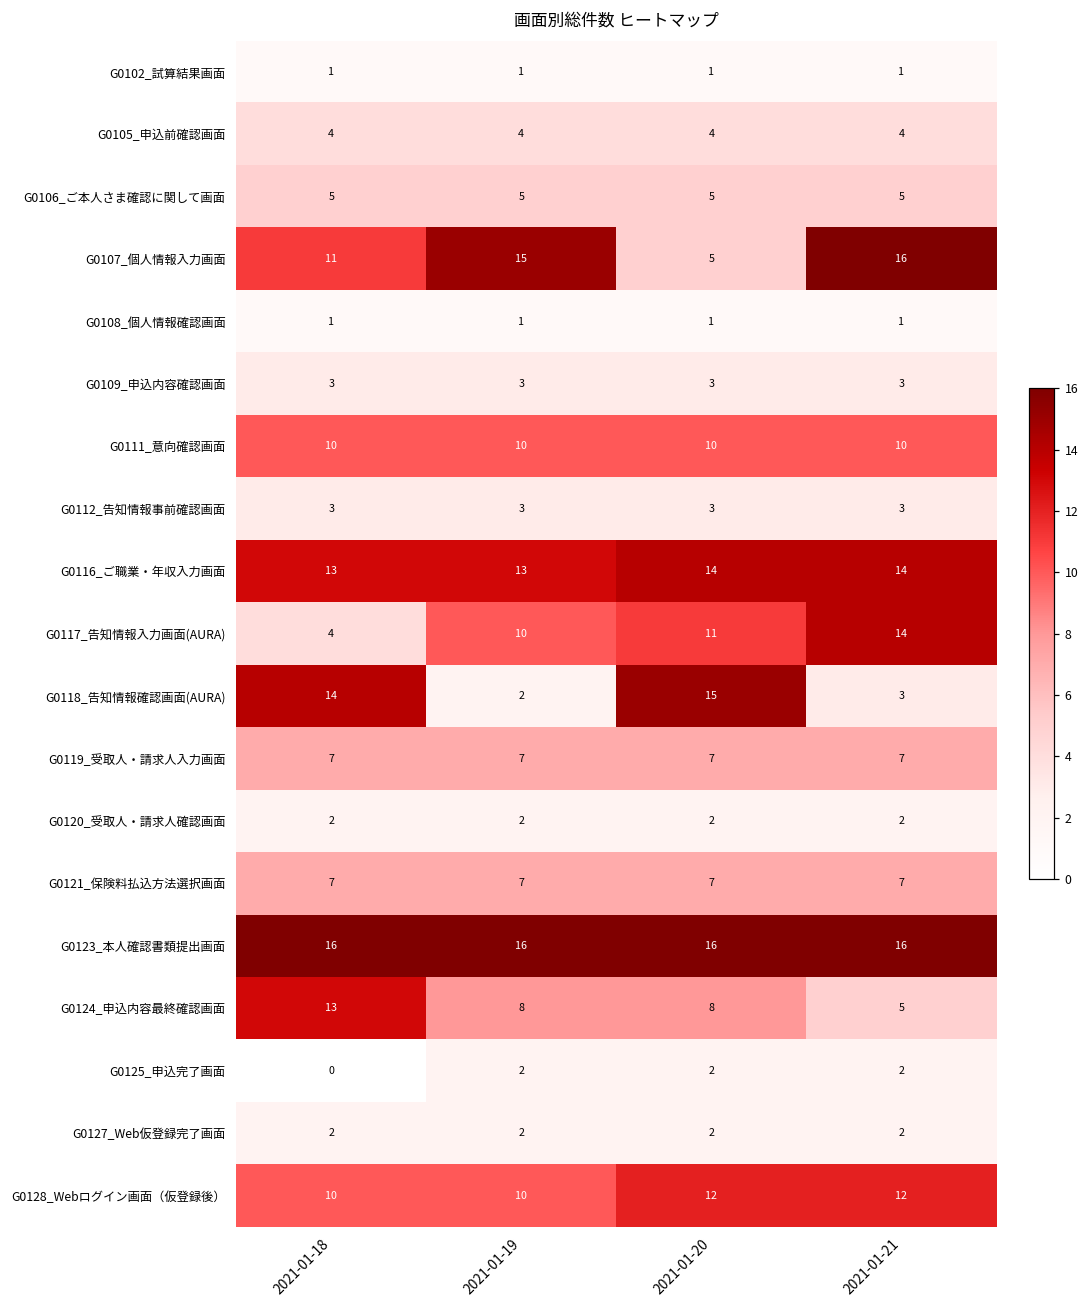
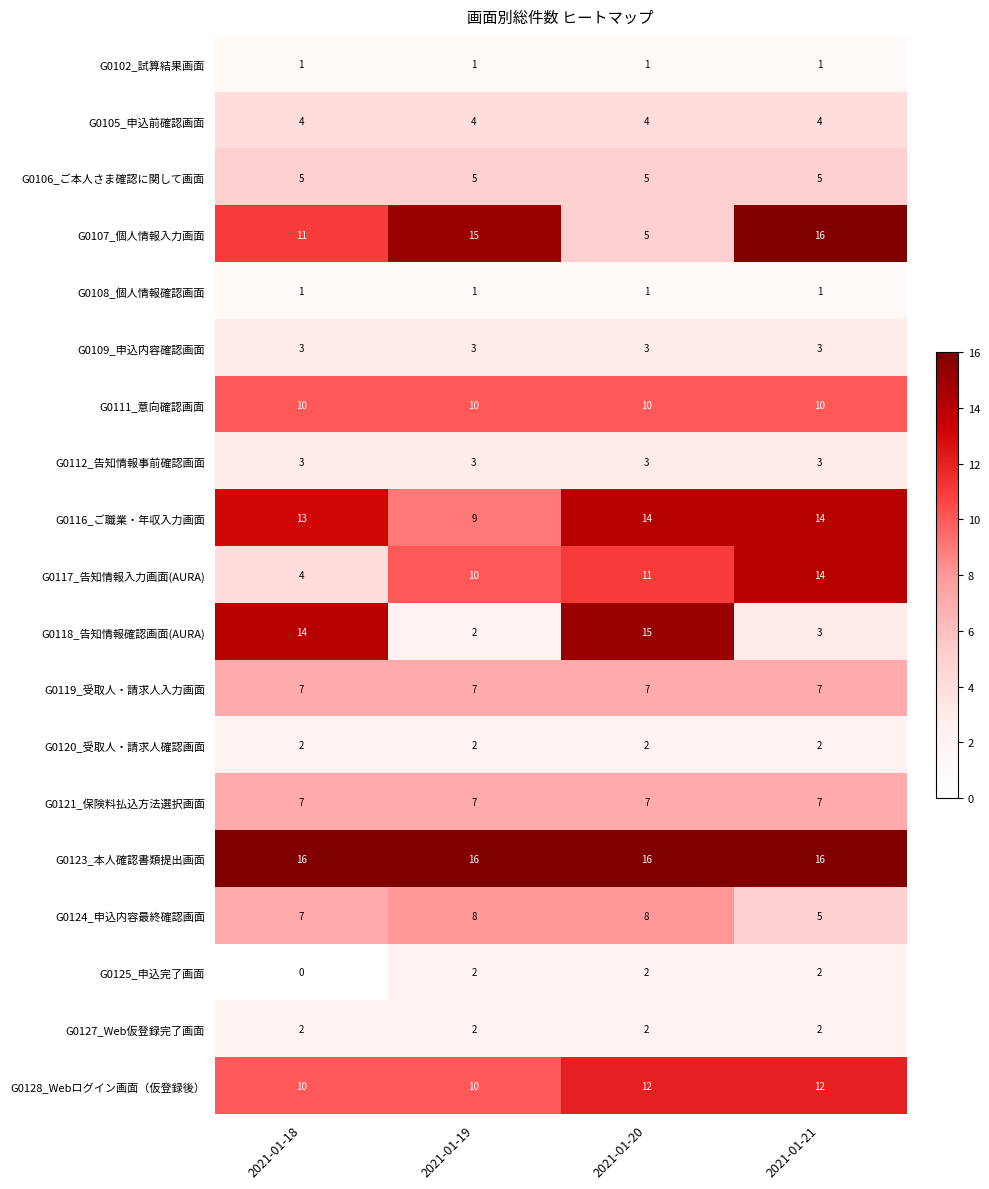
  {
    "G0102_試算結果画面": {
      "2021-01-18": 1,
      "2021-01-19": 1,
      "2021-01-20": 1,
      "2021-01-21": 1
    },
    "G0105_申込前確認画面": {
      "2021-01-18": 4,
      "2021-01-19": 4,
      "2021-01-20": 4,
      "2021-01-21": 4
    },
    "G0106_ご本人さま確認に関して画面": {
      "2021-01-18": 5,
      "2021-01-19": 5,
      "2021-01-20": 5,
      "2021-01-21": 5
    },
    "G0107_個人情報入力画面": {
      "2021-01-18": 11,
      "2021-01-19": 15,
      "2021-01-20": 5,
      "2021-01-21": 16
    },
    "G0108_個人情報確認画面": {
      "2021-01-18": 1,
      "2021-01-19": 1,
      "2021-01-20": 1,
      "2021-01-21": 1
    },
    "G0109_申込内容確認画面": {
      "2021-01-18": 3,
      "2021-01-19": 3,
      "2021-01-20": 3,
      "2021-01-21": 3
    },
    "G0111_意向確認画面": {
      "2021-01-18": 10,
      "2021-01-19": 10,
      "2021-01-20": 10,
      "2021-01-21": 10
    },
    "G0112_告知情報事前確認画面": {
      "2021-01-18": 3,
      "2021-01-19": 3,
      "2021-01-20": 3,
      "2021-01-21": 3
    },
    "G0116_ご職業・年収入力画面": {
      "2021-01-18": 13,
-     "2021-01-19": 13,
+     "2021-01-19": 9,
      "2021-01-20": 14,
      "2021-01-21": 14
    },
    "G0117_告知情報入力画面(AURA)": {
      "2021-01-18": 4,
      "2021-01-19": 10,
      "2021-01-20": 11,
      "2021-01-21": 14
    },
    "G0118_告知情報確認画面(AURA)": {
      "2021-01-18": 14,
      "2021-01-19": 2,
      "2021-01-20": 15,
      "2021-01-21": 3
    },
    "G0119_受取人・請求人入力画面": {
      "2021-01-18": 7,
      "2021-01-19": 7,
      "2021-01-20": 7,
      "2021-01-21": 7
    },
    "G0120_受取人・請求人確認画面": {
      "2021-01-18": 2,
      "2021-01-19": 2,
      "2021-01-20": 2,
      "2021-01-21": 2
    },
    "G0121_保険料払込方法選択画面": {
      "2021-01-18": 7,
      "2021-01-19": 7,
      "2021-01-20": 7,
      "2021-01-21": 7
    },
    "G0123_本人確認書類提出画面": {
      "2021-01-18": 16,
      "2021-01-19": 16,
      "2021-01-20": 16,
      "2021-01-21": 16
    },
    "G0124_申込内容最終確認画面": {
-     "2021-01-18": 13,
+     "2021-01-18": 7,
      "2021-01-19": 8,
      "2021-01-20": 8,
      "2021-01-21": 5
    },
    "G0125_申込完了画面": {
      "2021-01-18": 0,
      "2021-01-19": 2,
      "2021-01-20": 2,
      "2021-01-21": 2
    },
    "G0127_Web仮登録完了画面": {
      "2021-01-18": 2,
      "2021-01-19": 2,
      "2021-01-20": 2,
      "2021-01-21": 2
    },
    "G0128_Webログイン画面（仮登録後）": {
      "2021-01-18": 10,
      "2021-01-19": 10,
      "2021-01-20": 12,
      "2021-01-21": 12
    }
  }
